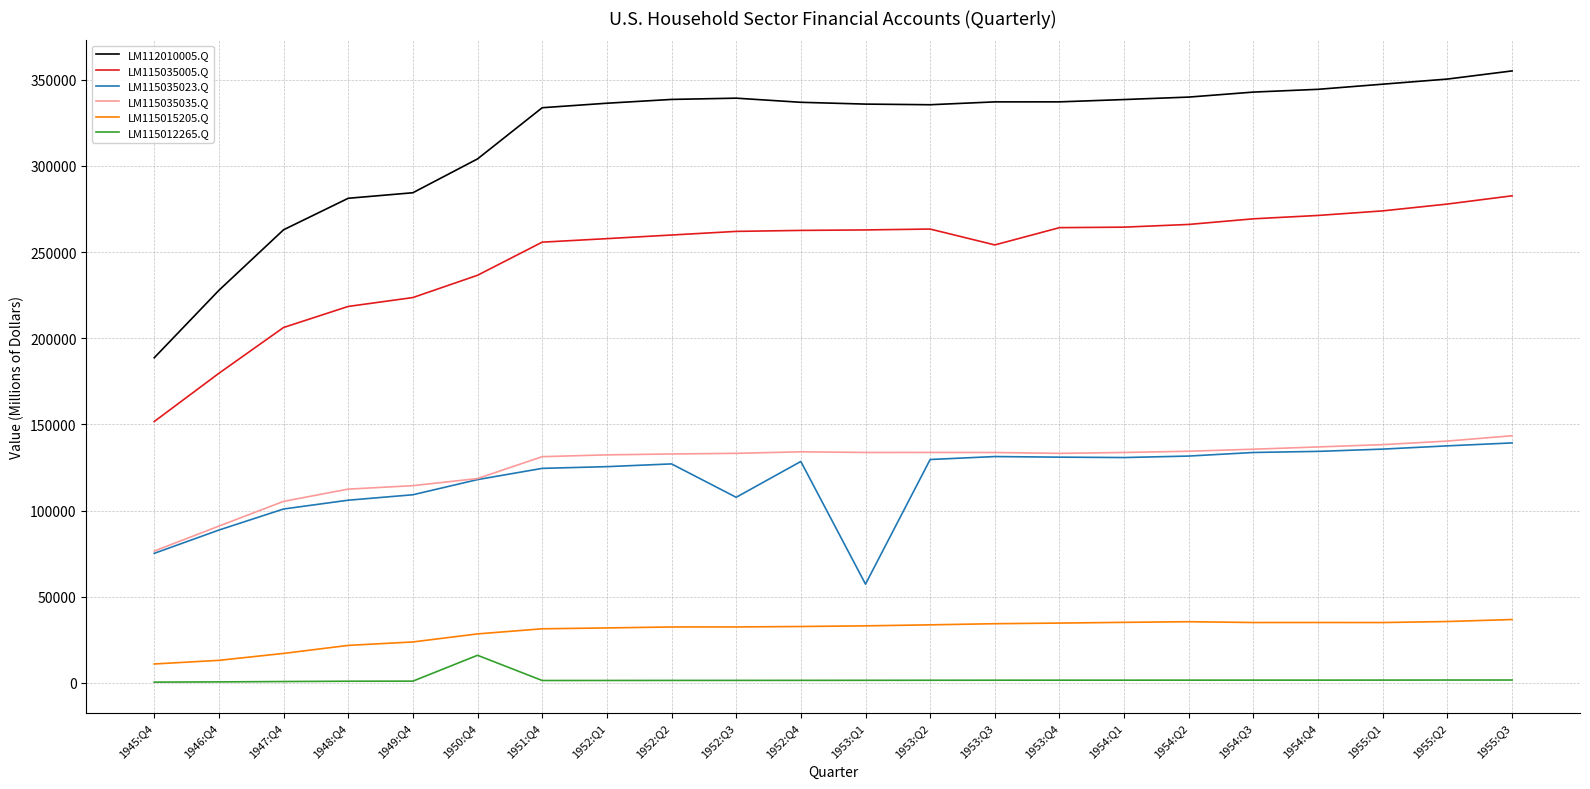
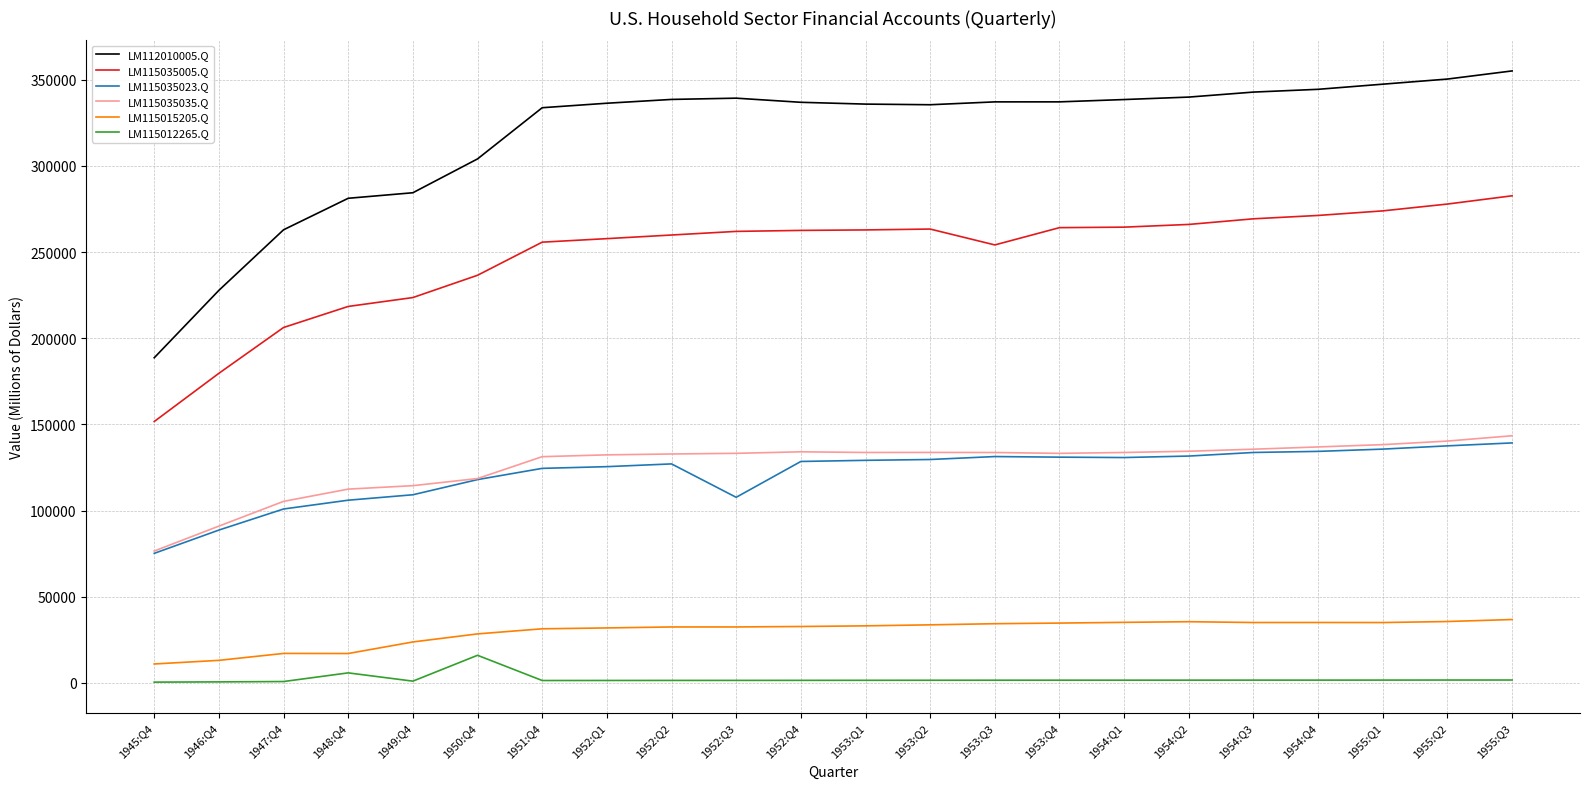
  {
    "LM112010005.Q": {
      "1945:Q4": 189000,
      "1946:Q4": 228000,
      "1947:Q4": 263000,
      "1948:Q4": 281000,
      "1949:Q4": 284000,
      "1950:Q4": 304000,
      "1951:Q4": 334000,
      "1952:Q1": 336000,
      "1952:Q2": 339000,
      "1952:Q3": 339000,
      "1952:Q4": 337000,
      "1953:Q1": 336000,
      "1953:Q2": 336000,
      "1953:Q3": 337000,
      "1953:Q4": 337000,
      "1954:Q1": 339000,
      "1954:Q2": 340000,
      "1954:Q3": 343000,
      "1954:Q4": 344000,
      "1955:Q1": 347000,
      "1955:Q2": 350000,
      "1955:Q3": 355000
    },
    "LM115035005.Q": {
      "1945:Q4": 152000,
      "1946:Q4": 180000,
      "1947:Q4": 206000,
      "1948:Q4": 218000,
      "1949:Q4": 224000,
      "1950:Q4": 237000,
      "1951:Q4": 256000,
      "1952:Q1": 258000,
      "1952:Q2": 260000,
      "1952:Q3": 262000,
      "1952:Q4": 263000,
      "1953:Q1": 263000,
      "1953:Q2": 263000,
      "1953:Q3": 254000,
      "1953:Q4": 264000,
      "1954:Q1": 264000,
      "1954:Q2": 266000,
      "1954:Q3": 269000,
      "1954:Q4": 271000,
      "1955:Q1": 274000,
      "1955:Q2": 278000,
      "1955:Q3": 283000
    },
    "LM115035023.Q": {
      "1946:Q4": 89000,
      "1947:Q4": 101000,
      "1948:Q4": 106000,
      "1949:Q4": 109000,
      "1951:Q4": 124000,
      "1952:Q1": 125000,
      "1952:Q2": 127000,
      "1952:Q3": 108000,
      "1952:Q4": 128000,
-     "1953:Q1": 57000,
+     "1953:Q1": 129000,
      "1953:Q2": 130000,
      "1953:Q3": 131000,
      "1953:Q4": 131000,
      "1954:Q1": 131000,
      "1954:Q2": 132000,
      "1954:Q3": 134000,
      "1954:Q4": 134000,
      "1955:Q1": 136000,
      "1955:Q2": 138000,
      "1955:Q3": 139000
    },
    "LM115035035.Q": {
      "1946:Q4": 91000,
      "1947:Q4": 105000,
      "1948:Q4": 112000,
      "1949:Q4": 114000,
      "1951:Q4": 131000,
      "1952:Q1": 132000,
      "1952:Q2": 133000,
      "1952:Q3": 133000,
      "1952:Q4": 134000,
      "1953:Q1": 134000,
      "1953:Q2": 134000,
      "1953:Q3": 134000,
      "1953:Q4": 133000,
      "1954:Q1": 134000,
      "1954:Q2": 134000,
      "1954:Q3": 136000,
      "1954:Q4": 137000,
      "1955:Q1": 138000,
      "1955:Q2": 140000,
      "1955:Q3": 143000
    },
    "LM115015205.Q": {
      "1945:Q4": 11000,
      "1946:Q4": 13000,
      "1947:Q4": 17000,
-     "1948:Q4": 22000,
+     "1948:Q4": 17000,
      "1949:Q4": 24000,
      "1950:Q4": 28000,
      "1951:Q4": 31000,
      "1952:Q1": 32000,
      "1952:Q2": 32000,
      "1952:Q3": 32000,
      "1952:Q4": 33000,
      "1953:Q1": 33000,
      "1953:Q2": 34000,
      "1953:Q3": 34000,
      "1953:Q4": 35000,
      "1954:Q1": 35000,
      "1954:Q2": 36000,
      "1954:Q3": 35000,
      "1954:Q4": 35000,
      "1955:Q1": 35000,
      "1955:Q2": 36000,
      "1955:Q3": 37000
    },
    "LM115012265.Q": {
      "1945:Q4": 0,
      "1946:Q4": 1000,
      "1947:Q4": 1000,
-     "1948:Q4": 1000,
+     "1948:Q4": 6000,
      "1949:Q4": 1000,
      "1950:Q4": 16000,
      "1951:Q4": 1000,
      "1952:Q1": 1000,
      "1952:Q2": 1000,
      "1952:Q3": 1000,
      "1952:Q4": 1000,
      "1953:Q1": 1000,
      "1953:Q2": 2000,
      "1953:Q3": 2000,
      "1953:Q4": 2000,
      "1954:Q1": 2000,
      "1954:Q2": 2000,
      "1954:Q3": 2000,
      "1954:Q4": 2000,
      "1955:Q1": 2000,
      "1955:Q2": 2000,
      "1955:Q3": 2000
    }
  }
